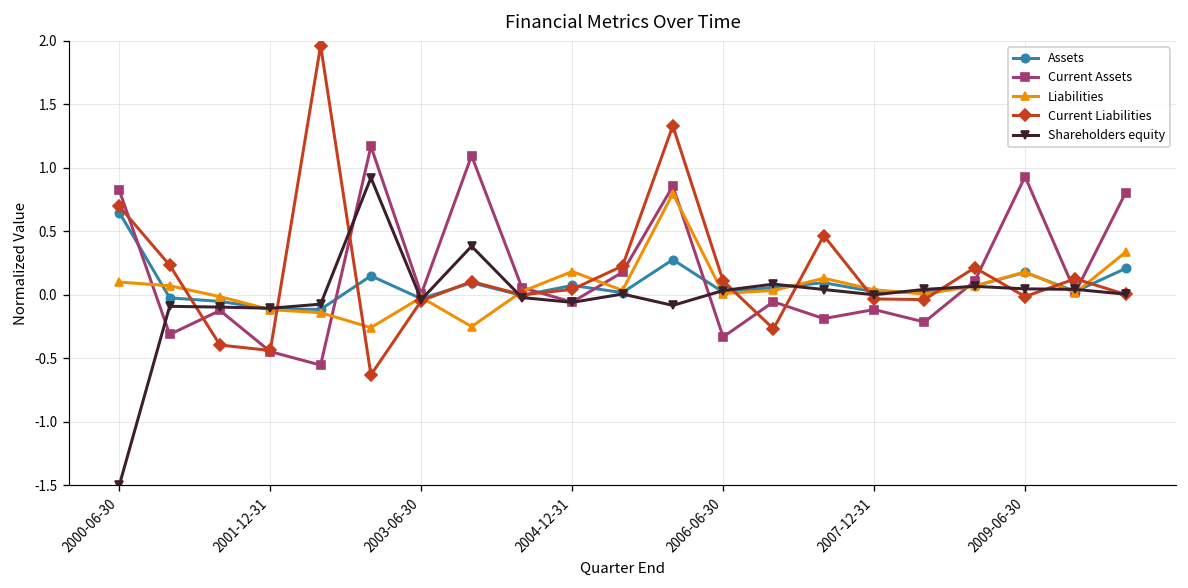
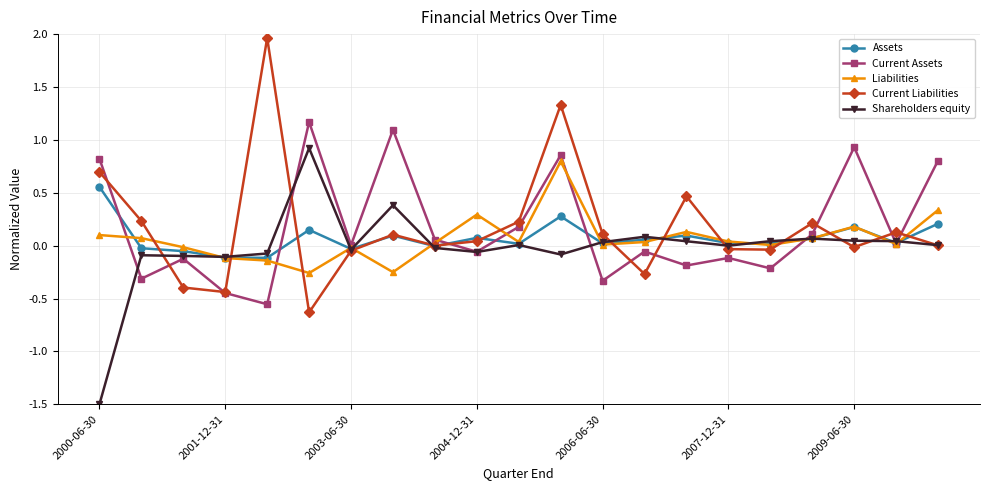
  {
    "Assets": {
-     "2000-06-30": 0.65,
+     "2000-06-30": 0.56,
      "2004-12-31": 0.07
    },
    "Current Assets": {
      "2000-06-30": 0.82,
      "2003-06-30": 0.00,
      "2006-06-30": -0.33,
      "2007-12-31": -0.12,
      "2009-06-30": 0.93
    },
    "Liabilities": {
      "2000-06-30": 0.10,
-     "2004-12-31": 0.18
+     "2004-12-31": 0.29
    },
    "Current Liabilities": {
      "2000-06-30": 0.70,
      "2004-12-31": 0.04,
      "2006-06-30": 0.11,
      "2007-12-31": -0.03,
      "2009-06-30": -0.01
    },
    "Shareholders equity": {
      "2000-06-30": -1.50,
      "2007-12-31": 0.00,
      "2009-06-30": 0.05
    }
  }
